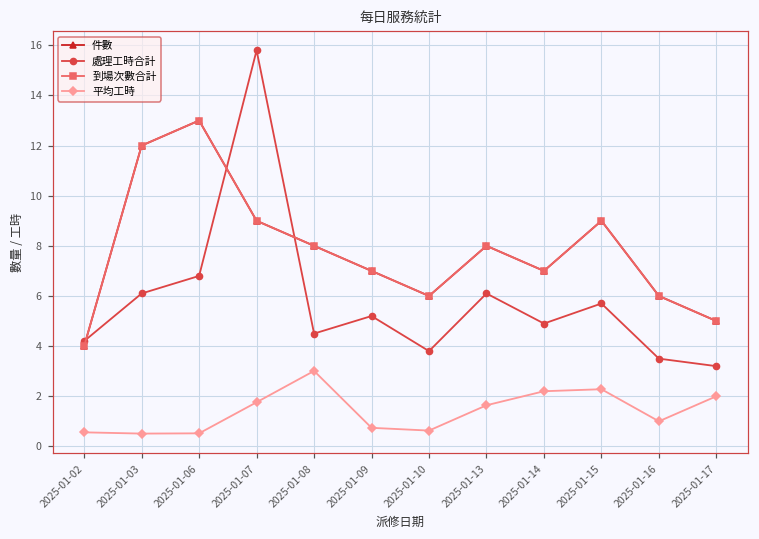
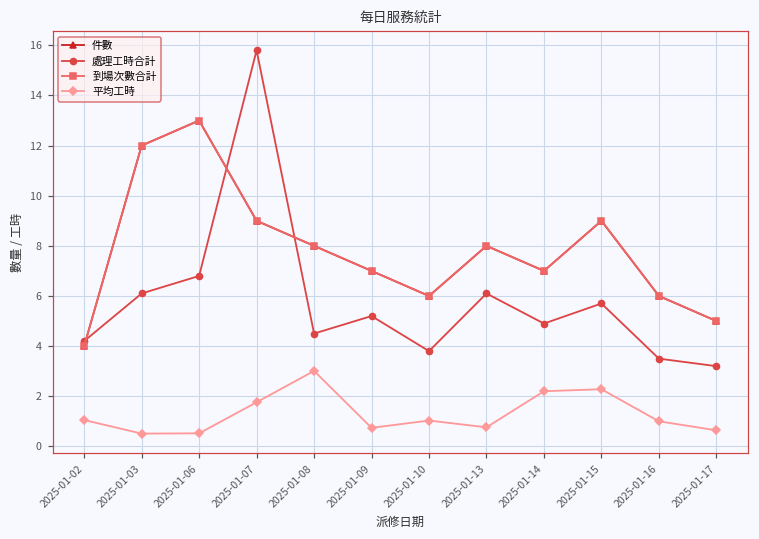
  {
    "平均工時": {
-     "2025-01-02": 0.6,
+     "2025-01-02": 1.1,
      "2025-01-03": 0.5,
      "2025-01-06": 0.5,
      "2025-01-07": 1.8,
      "2025-01-08": 3.0,
      "2025-01-09": 0.7,
-     "2025-01-10": 0.6,
-     "2025-01-13": 1.6,
+     "2025-01-10": 1.0,
+     "2025-01-13": 0.8,
      "2025-01-14": 2.2,
      "2025-01-15": 2.3,
      "2025-01-16": 1.0,
-     "2025-01-17": 2.0
+     "2025-01-17": 0.6
    }
  }
